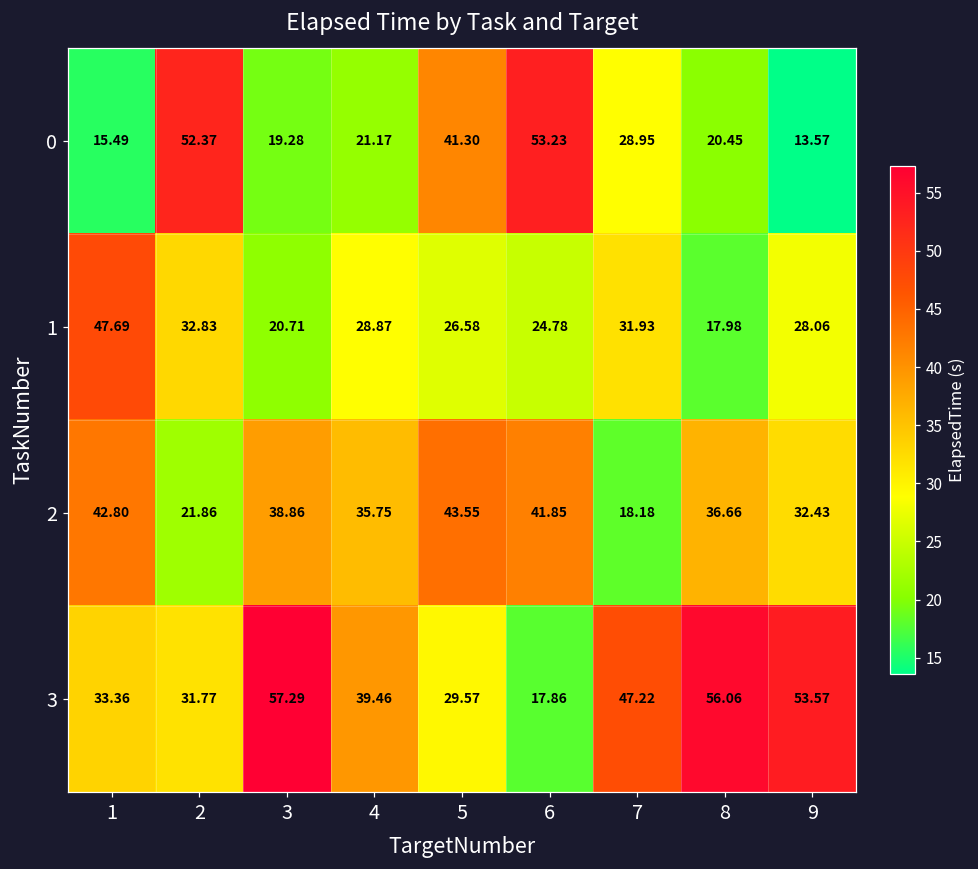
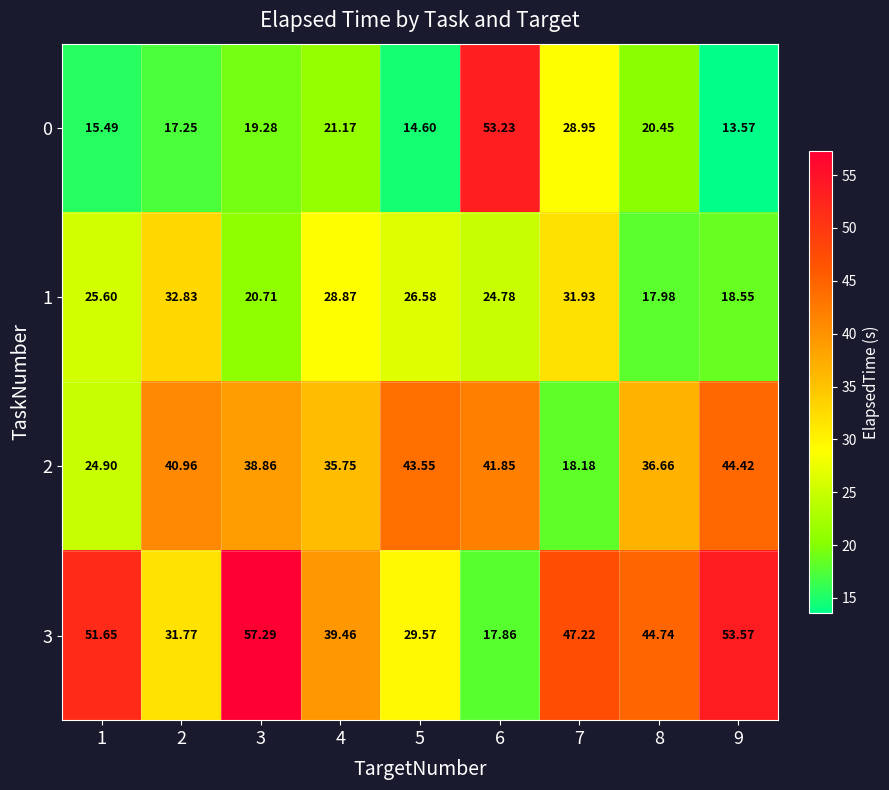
  {
    "0": {
      "1": 15.49,
-     "2": 52.37,
+     "2": 17.25,
      "3": 19.28,
      "4": 21.17,
-     "5": 41.30,
+     "5": 14.60,
      "6": 53.23,
      "7": 28.95,
      "8": 20.45,
      "9": 13.57
    },
    "1": {
-     "1": 47.69,
+     "1": 25.60,
      "2": 32.83,
      "3": 20.71,
      "4": 28.87,
      "5": 26.58,
      "6": 24.78,
      "7": 31.93,
      "8": 17.98,
-     "9": 28.06
+     "9": 18.55
    },
    "2": {
-     "1": 42.80,
-     "2": 21.86,
+     "1": 24.90,
+     "2": 40.96,
      "3": 38.86,
      "4": 35.75,
      "5": 43.55,
      "6": 41.85,
      "7": 18.18,
      "8": 36.66,
-     "9": 32.43
+     "9": 44.42
    },
    "3": {
-     "1": 33.36,
+     "1": 51.65,
      "2": 31.77,
      "3": 57.29,
      "4": 39.46,
      "5": 29.57,
      "6": 17.86,
      "7": 47.22,
-     "8": 56.06,
+     "8": 44.74,
      "9": 53.57
    }
  }
